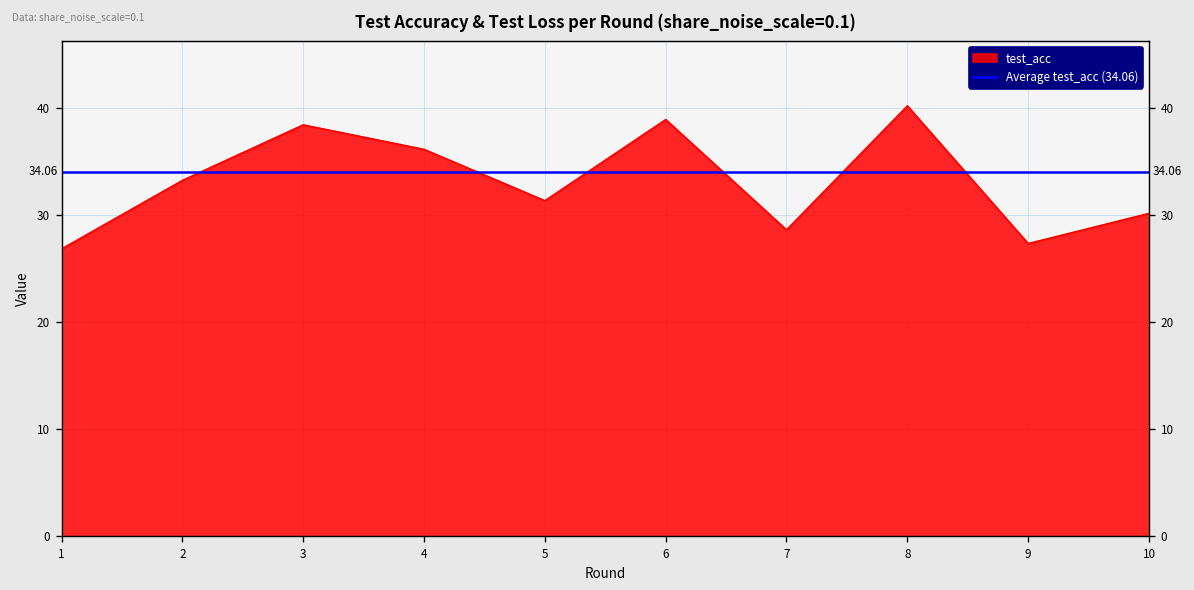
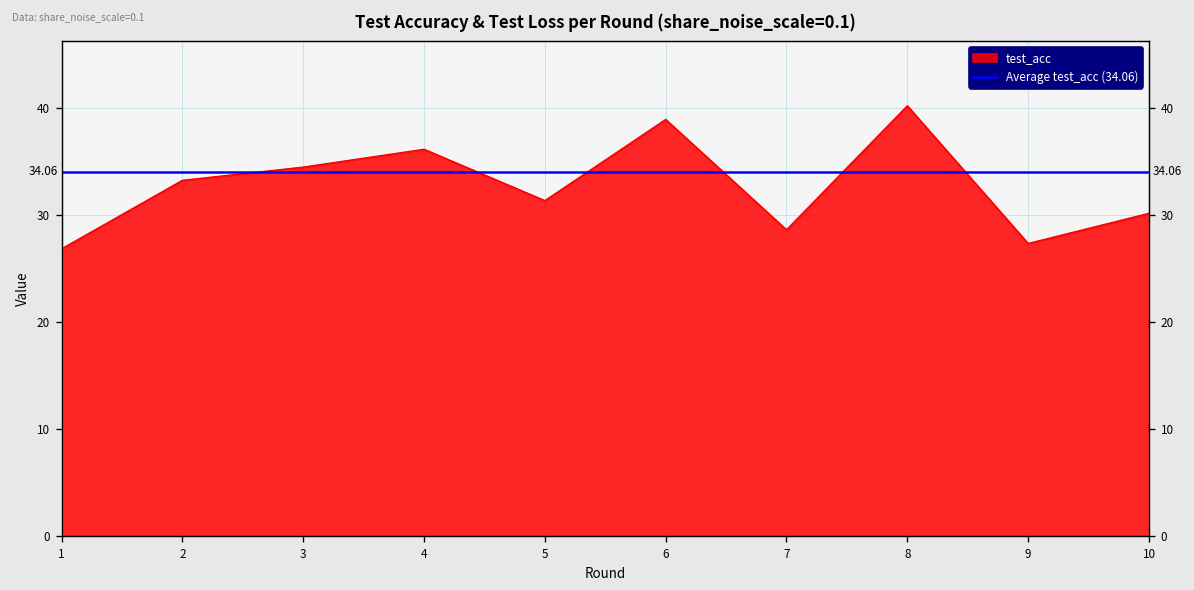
  {
    "1": 27,
    "2": 33,
-   "3": 38,
+   "3": 34,
    "4": 36,
    "5": 31,
    "6": 39,
    "7": 29,
    "8": 40,
    "9": 27,
    "10": 30
  }
